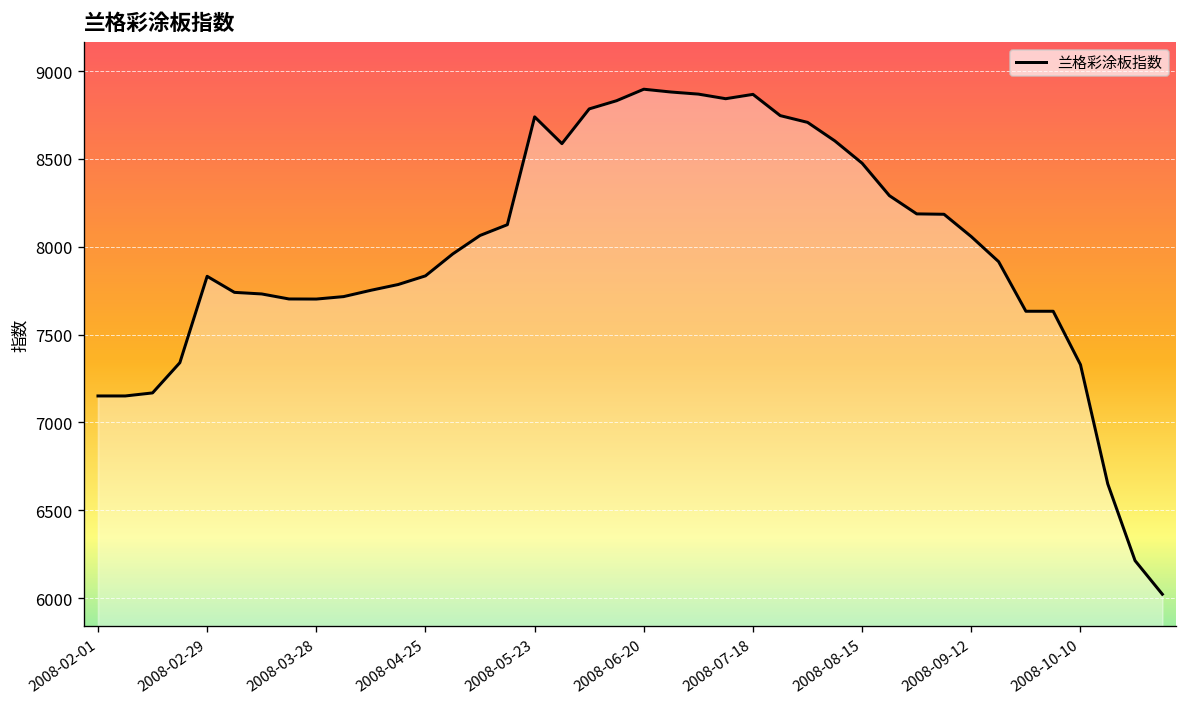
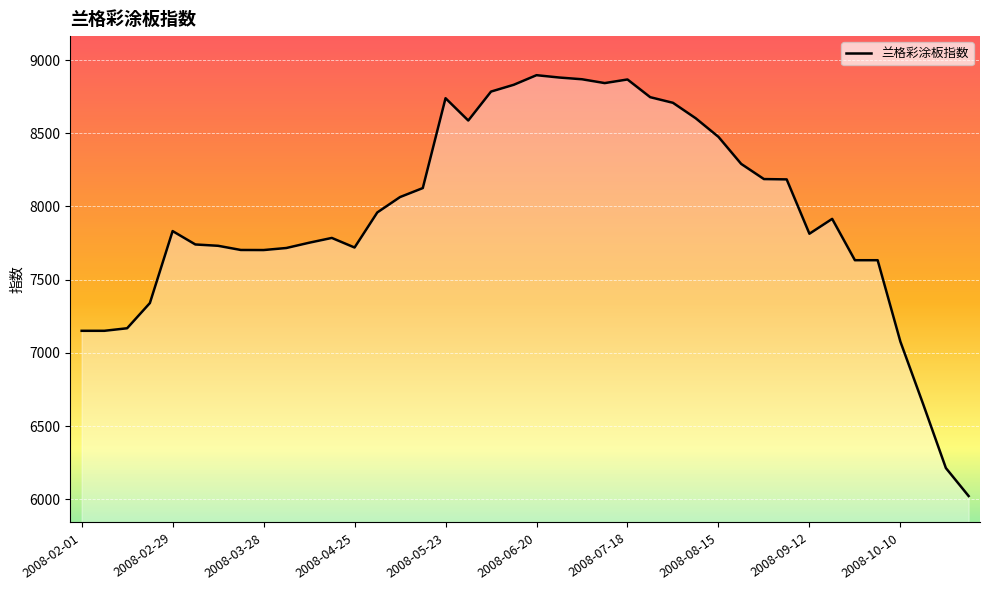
  {
    "2008-02-01": 7150,
    "2008-02-29": 7830,
    "2008-03-28": 7700,
-   "2008-04-25": 7830,
+   "2008-04-25": 7720,
    "2008-05-23": 8740,
    "2008-06-20": 8900,
    "2008-07-18": 8870,
    "2008-08-15": 8480,
-   "2008-09-12": 8060,
-   "2008-10-10": 7330
+   "2008-09-12": 7810,
+   "2008-10-10": 7080
  }
